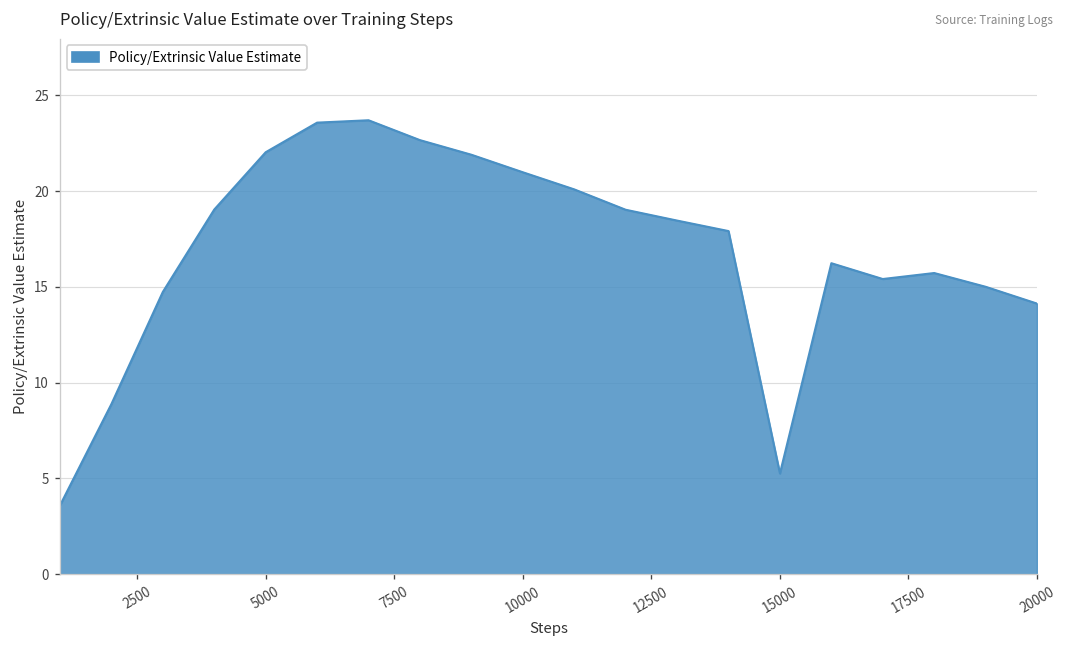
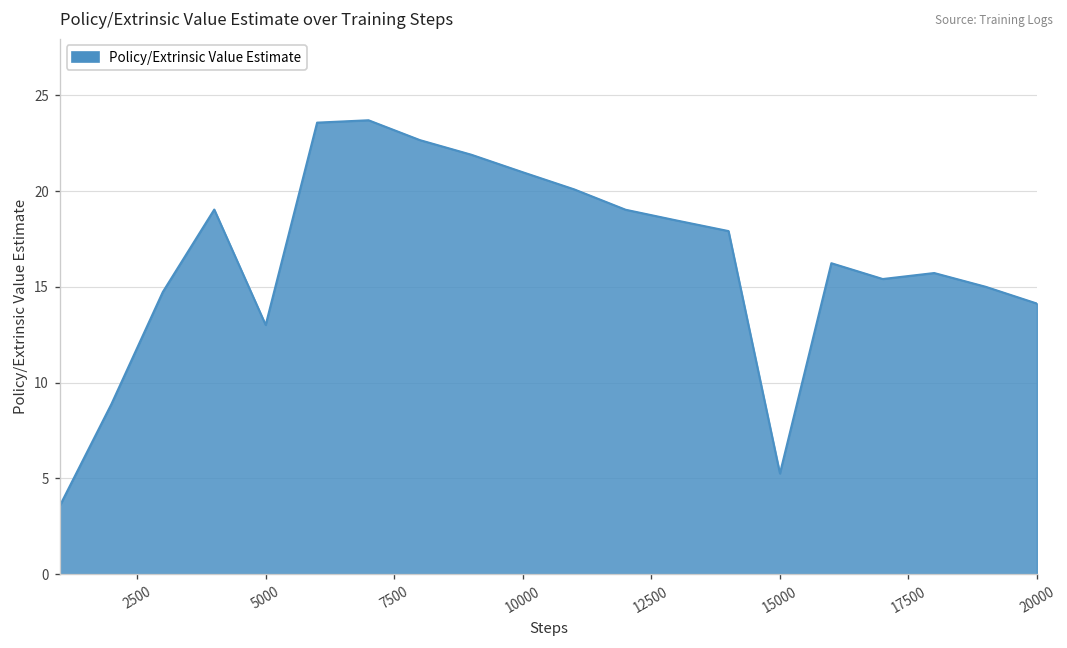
  {
-   "5000": 22.0,
+   "5000": 13.0,
    "10000": 21.0,
    "15000": 5.3,
    "20000": 14.1
  }
